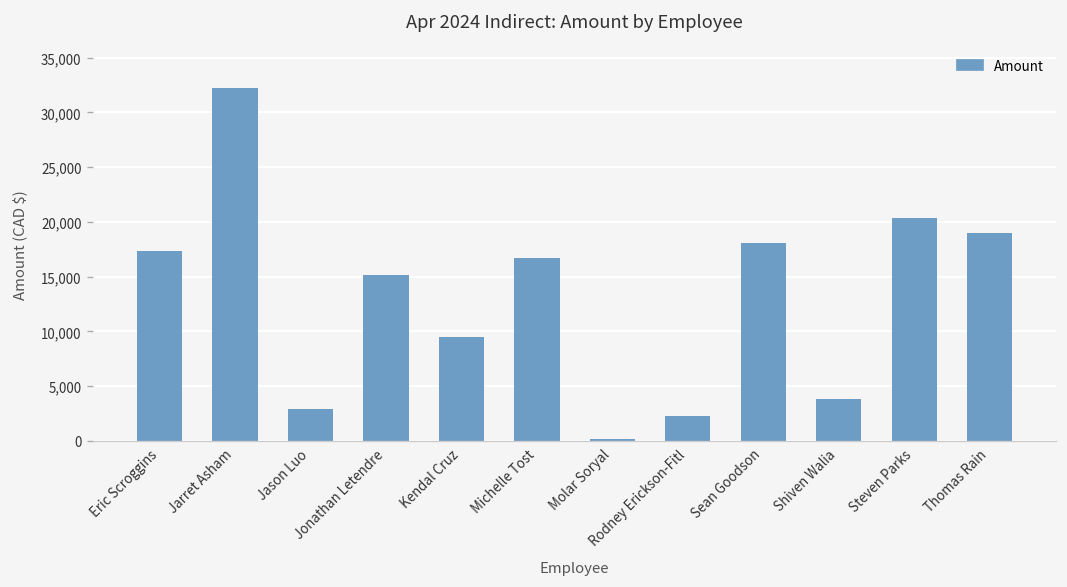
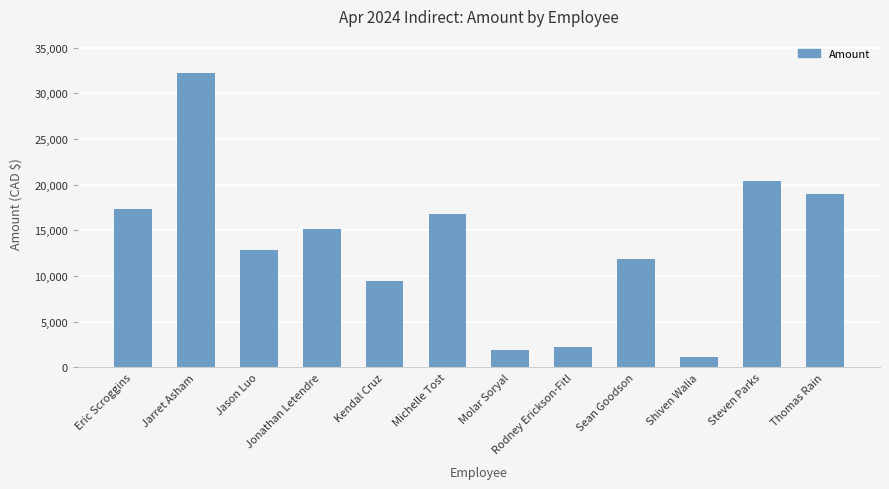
  {
    "Eric Scroggins": "17,000",
    "Jarret Asham": "32,000",
-   "Jason Luo": "3,000",
+   "Jason Luo": "13,000",
    "Jonathan Letendre": "15,000",
    "Kendal Cruz": "9,000",
    "Michelle Tost": "17,000",
-   "Molar Soryal": "0",
+   "Molar Soryal": "2,000",
    "Rodney Erickson-Fitl": "2,000",
-   "Sean Goodson": "18,000",
-   "Shiven Walia": "4,000",
+   "Sean Goodson": "12,000",
+   "Shiven Walia": "1,000",
    "Steven Parks": "20,000",
    "Thomas Rain": "19,000"
  }
